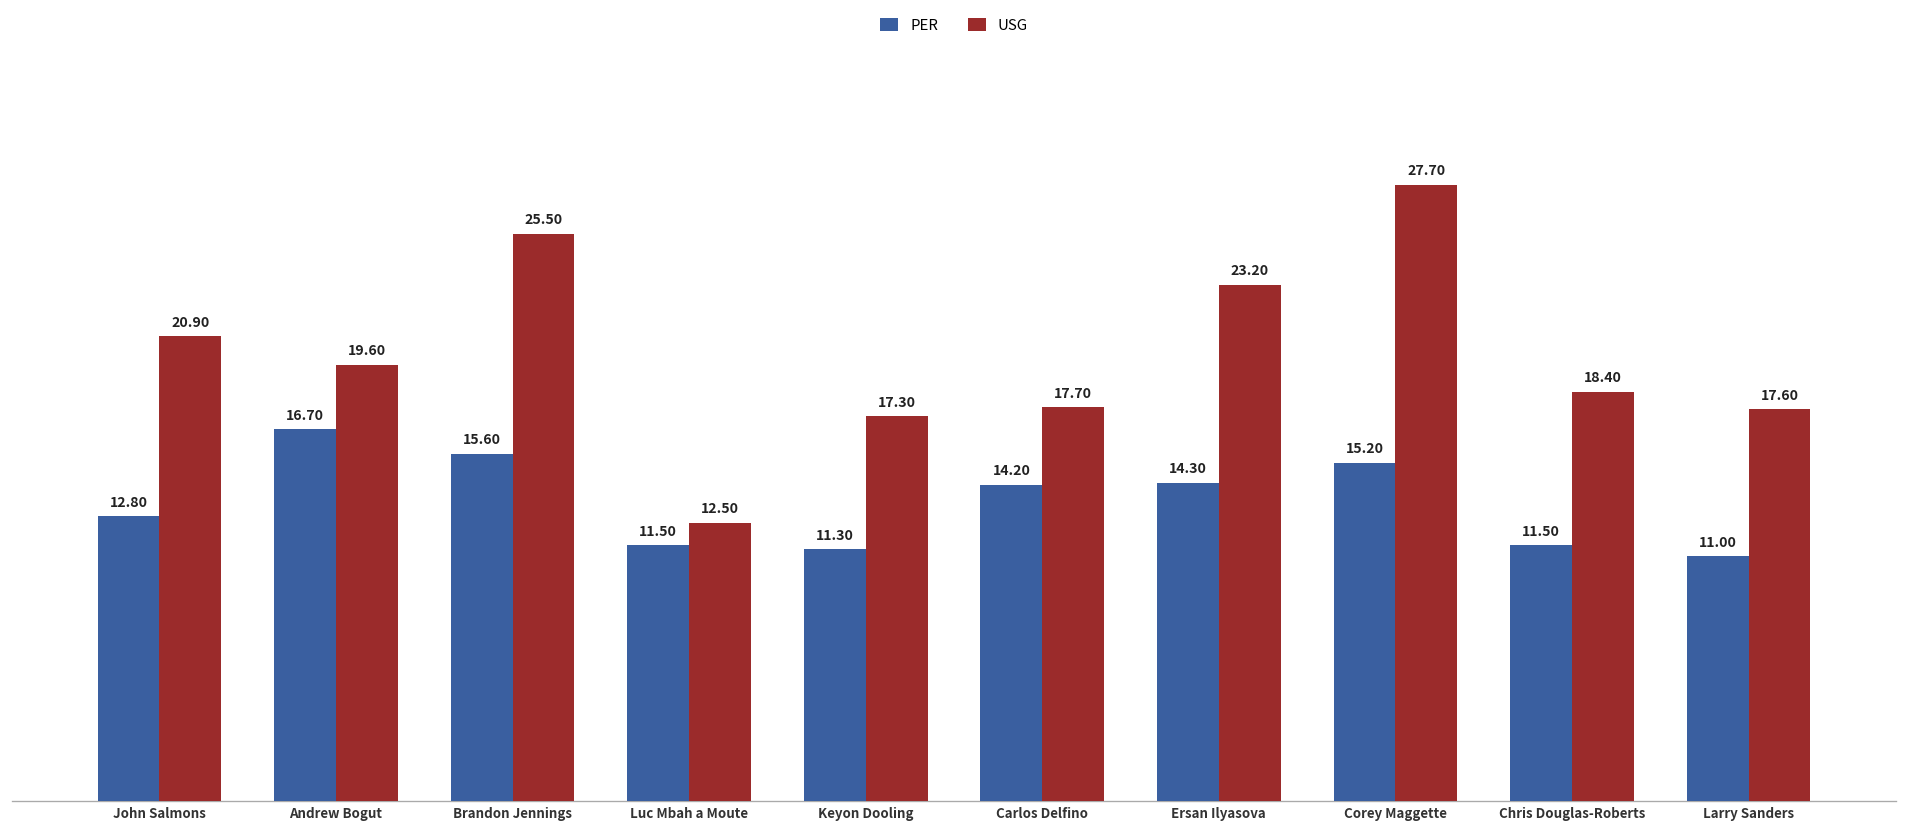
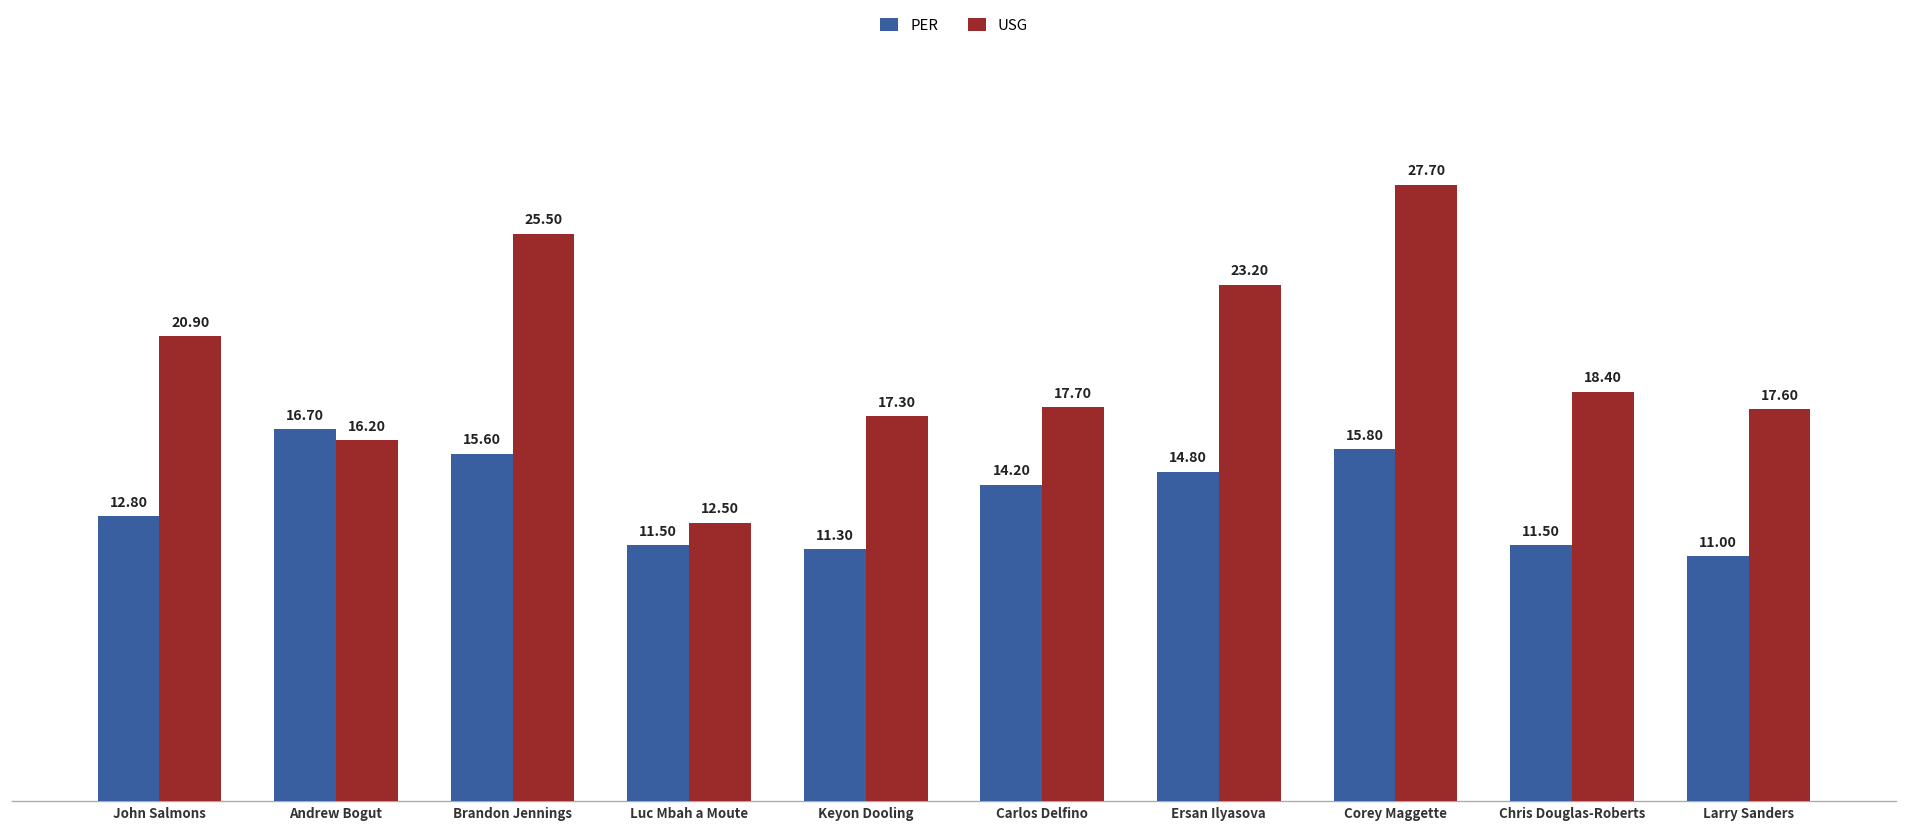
  {
    "PER": {
      "John Salmons": 12.80,
      "Andrew Bogut": 16.70,
      "Brandon Jennings": 15.60,
      "Luc Mbah a Moute": 11.50,
      "Keyon Dooling": 11.30,
      "Carlos Delfino": 14.20,
-     "Ersan Ilyasova": 14.30,
-     "Corey Maggette": 15.20,
+     "Ersan Ilyasova": 14.80,
+     "Corey Maggette": 15.80,
      "Chris Douglas-Roberts": 11.50,
      "Larry Sanders": 11.00
    },
    "USG": {
      "John Salmons": 20.90,
-     "Andrew Bogut": 19.60,
+     "Andrew Bogut": 16.20,
      "Brandon Jennings": 25.50,
      "Luc Mbah a Moute": 12.50,
      "Keyon Dooling": 17.30,
      "Carlos Delfino": 17.70,
      "Ersan Ilyasova": 23.20,
      "Corey Maggette": 27.70,
      "Chris Douglas-Roberts": 18.40,
      "Larry Sanders": 17.60
    }
  }
